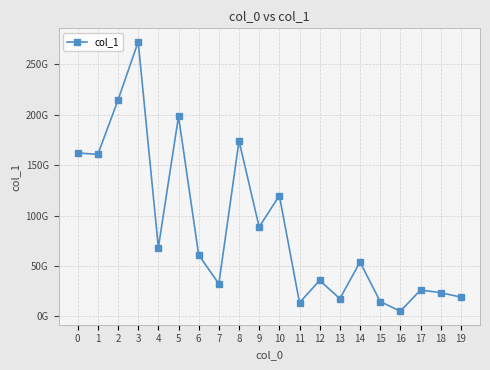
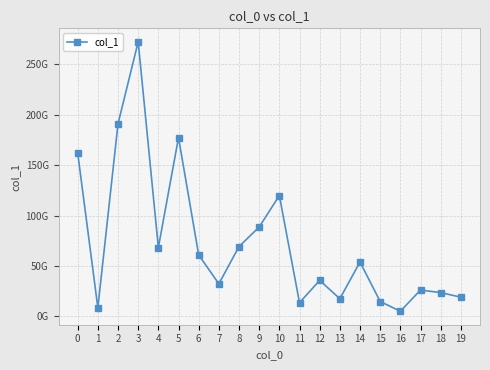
  {
    "0": 162000000000,
-   "1": 161000000000,
-   "2": 215000000000,
+   "1": 9000000000,
+   "2": 191000000000,
    "3": 272000000000,
    "4": 68000000000,
-   "5": 198000000000,
+   "5": 177000000000,
    "6": 61000000000,
    "7": 32000000000,
-   "8": 174000000000,
+   "8": 69000000000,
    "9": 89000000000,
    "10": 120000000000,
    "11": 14000000000,
    "12": 36000000000,
    "13": 18000000000,
    "14": 54000000000,
    "15": 15000000000,
    "16": 5000000000,
    "17": 26000000000,
    "18": 24000000000,
    "19": 19000000000
  }
